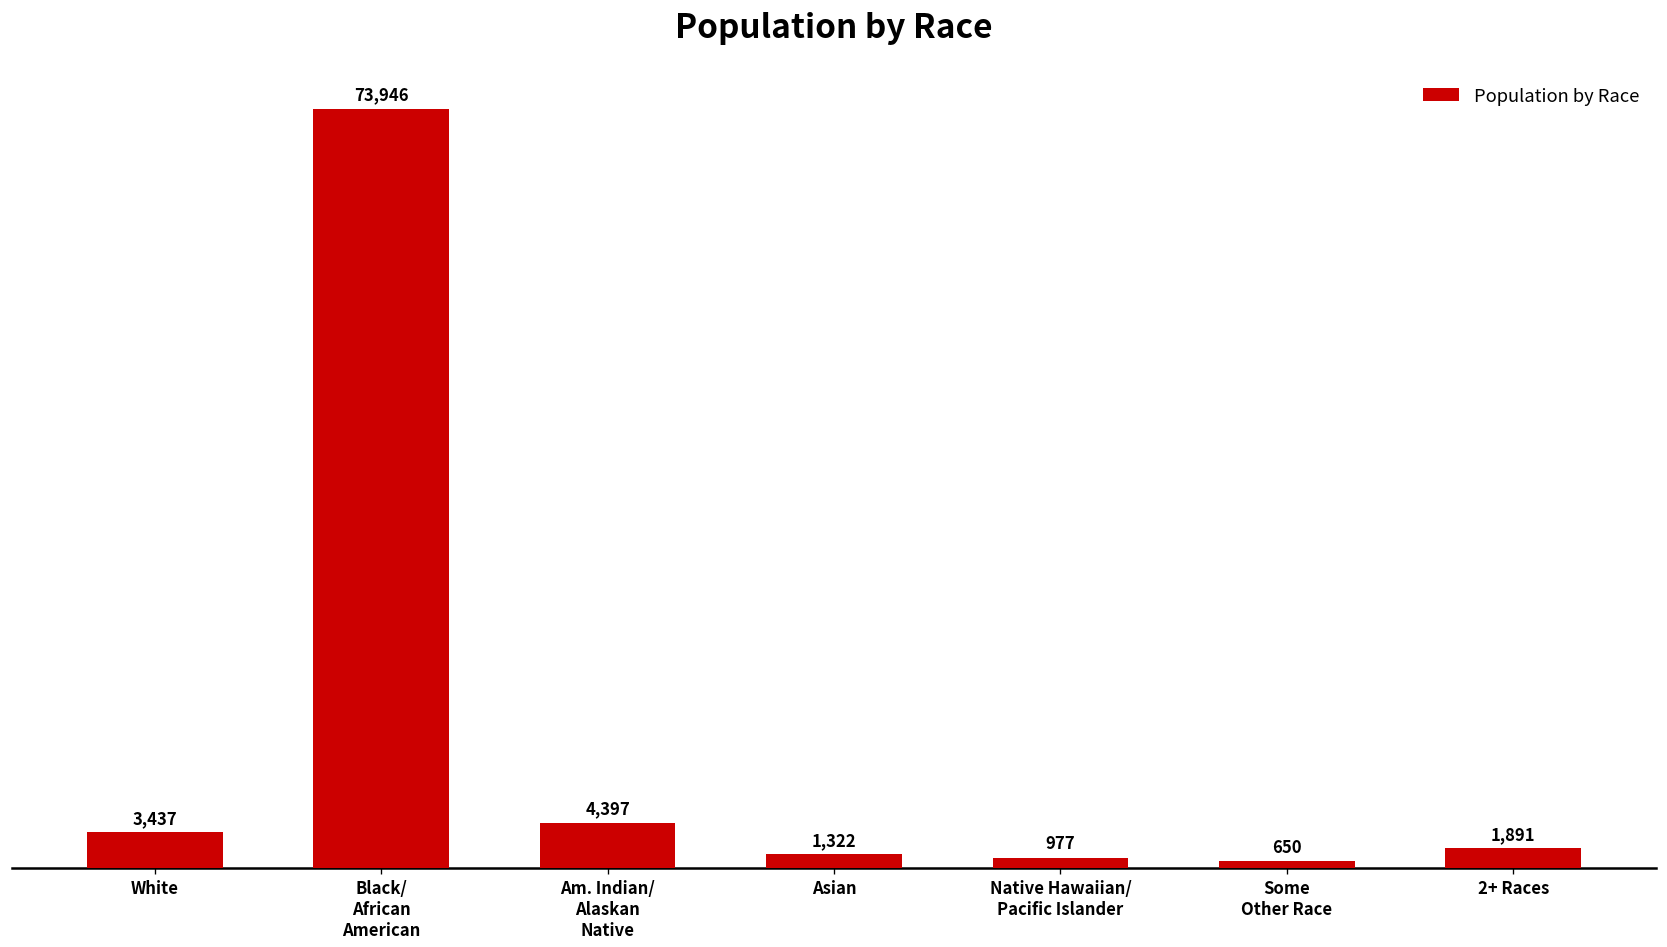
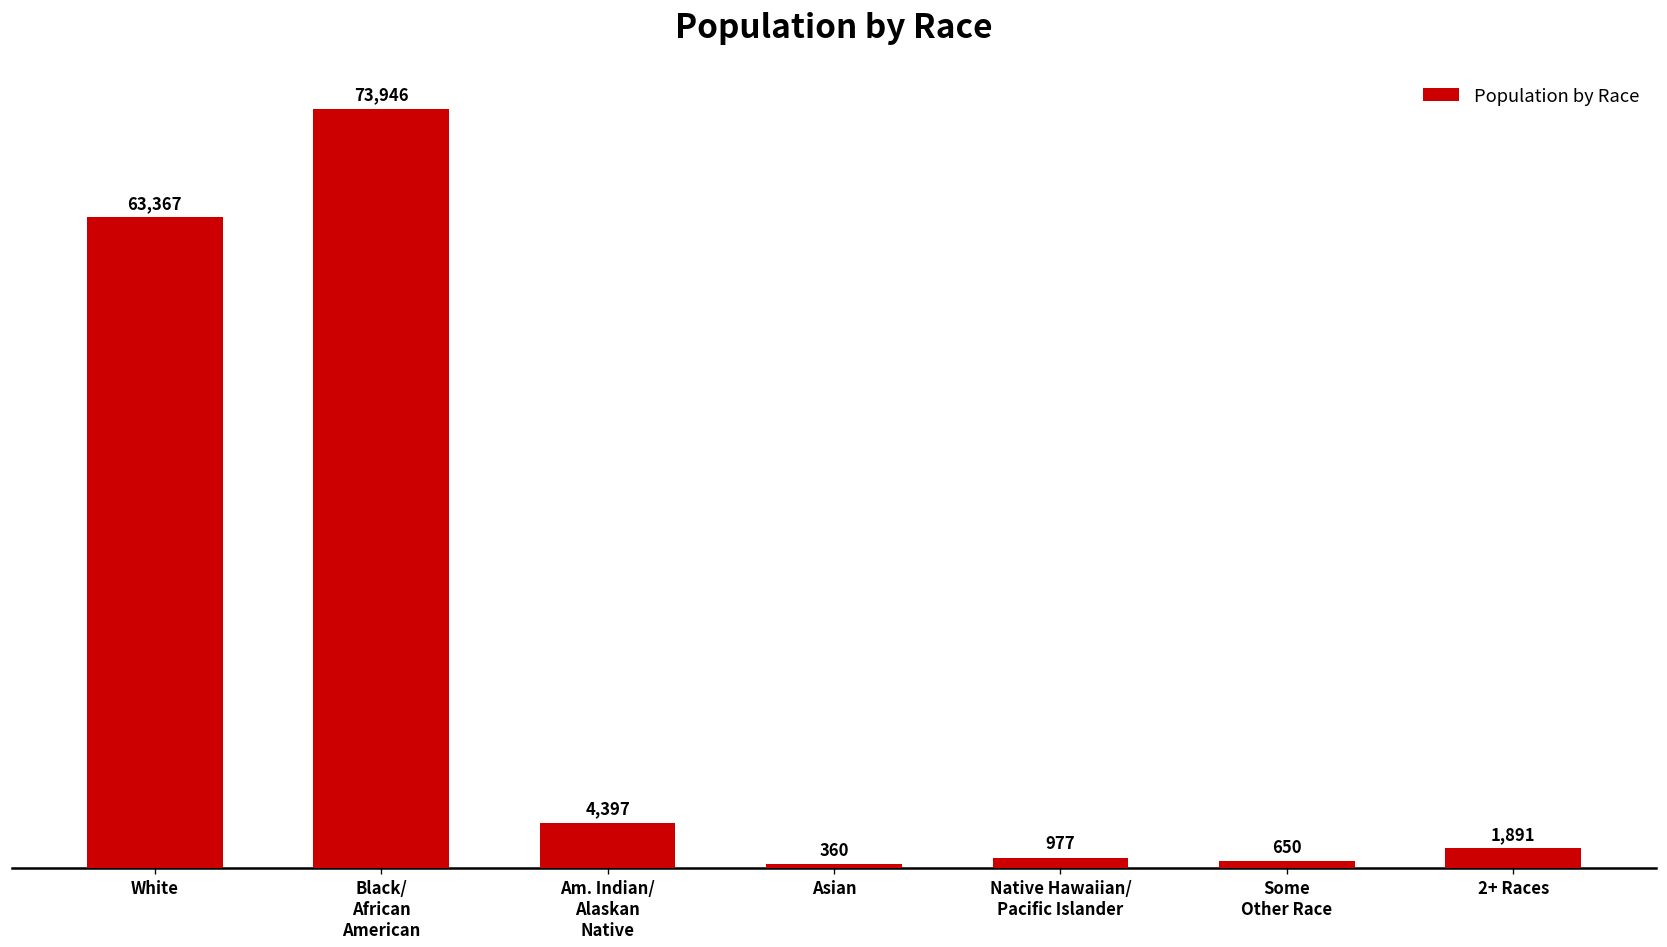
  {
-   "White": "3,437",
+   "White": "63,367",
    "Black/ African American": "73,946",
    "Am. Indian/ Alaskan Native": "4,397",
-   "Asian": "1,322",
+   "Asian": "360",
    "Native Hawaiian/ Pacific Islander": "977",
    "Some Other Race": "650",
    "2+ Races": "1,891"
  }
